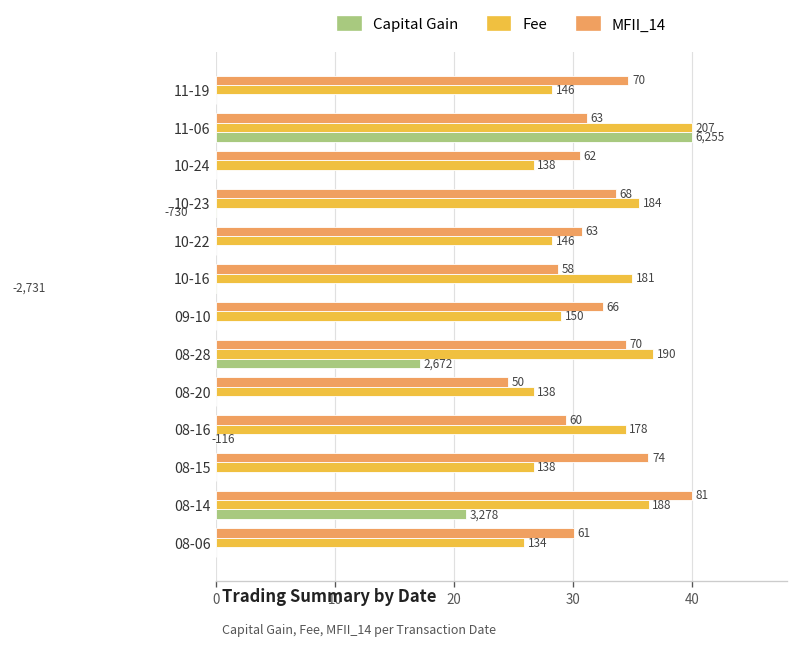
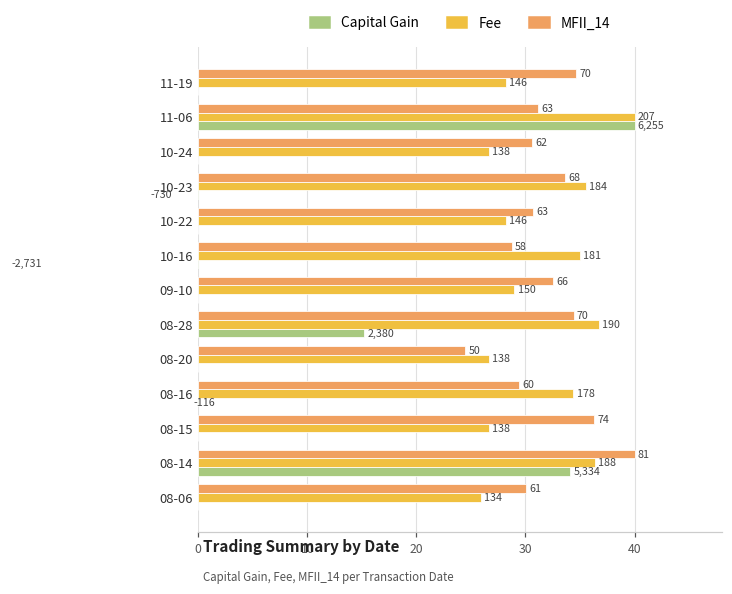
  {
    "Capital Gain": {
-     "08-28": "2,672",
-     "08-14": "3,278"
+     "08-28": "2,380",
+     "08-14": "5,334"
    }
  }
